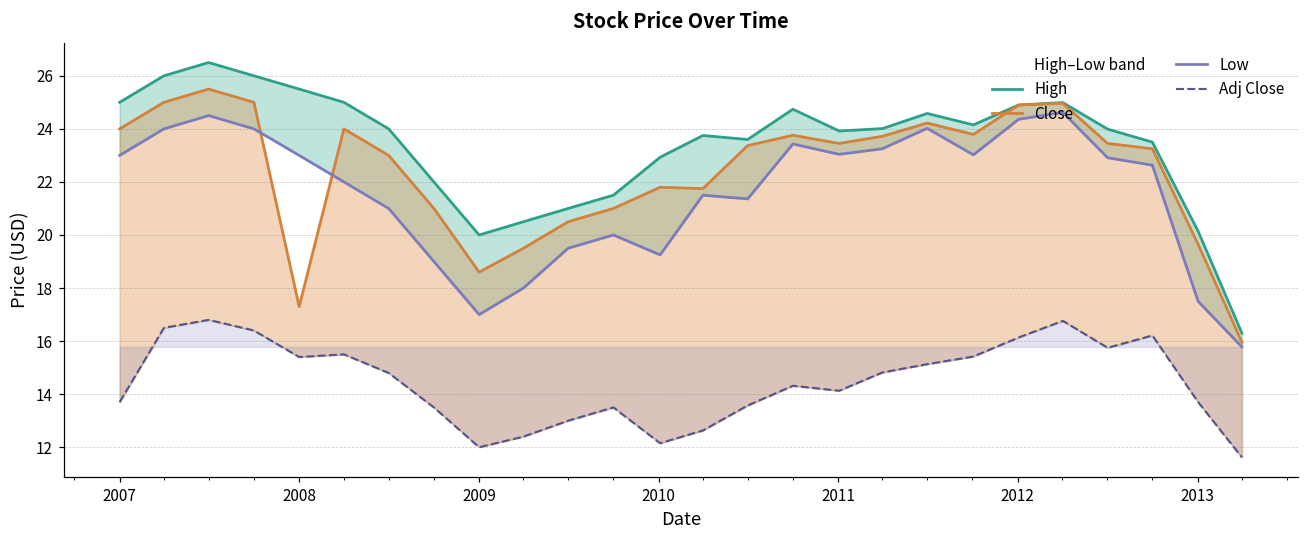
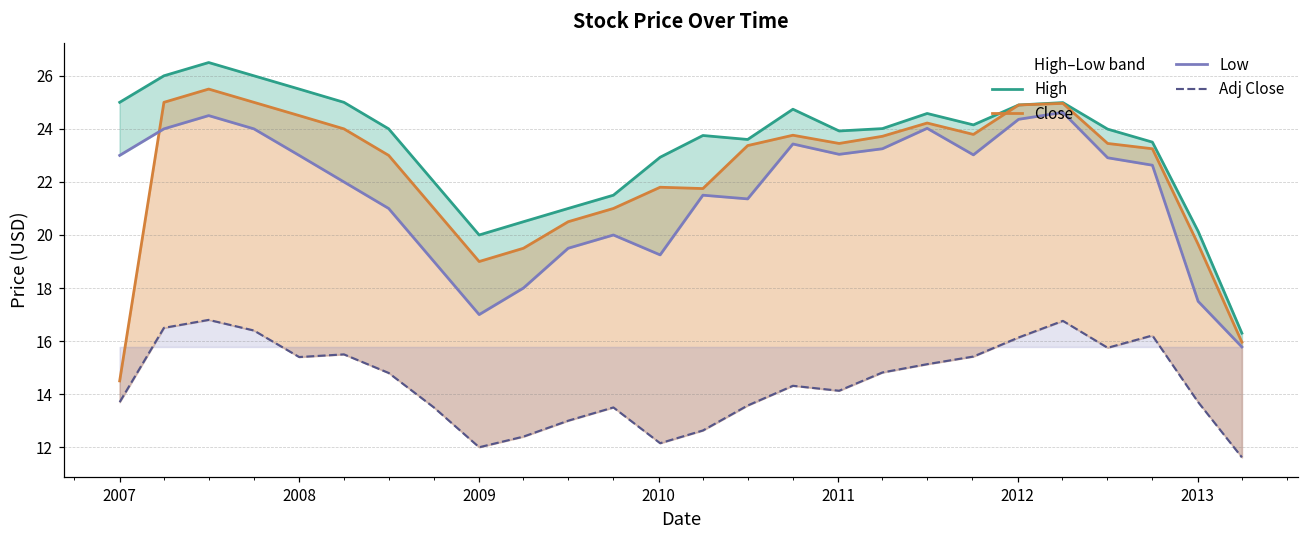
  {
    "Close": {
-     "2007": 24.0,
-     "2008": 17.3,
-     "2009": 18.6,
+     "2007": 14.5,
+     "2008": 24.5,
+     "2009": 19.0,
      "2013": 19.7
    },
    "Adj Close": {
      "2007": 13.7,
      "2008": 15.4,
      "2009": 12.0,
      "2013": 13.7
    }
  }
